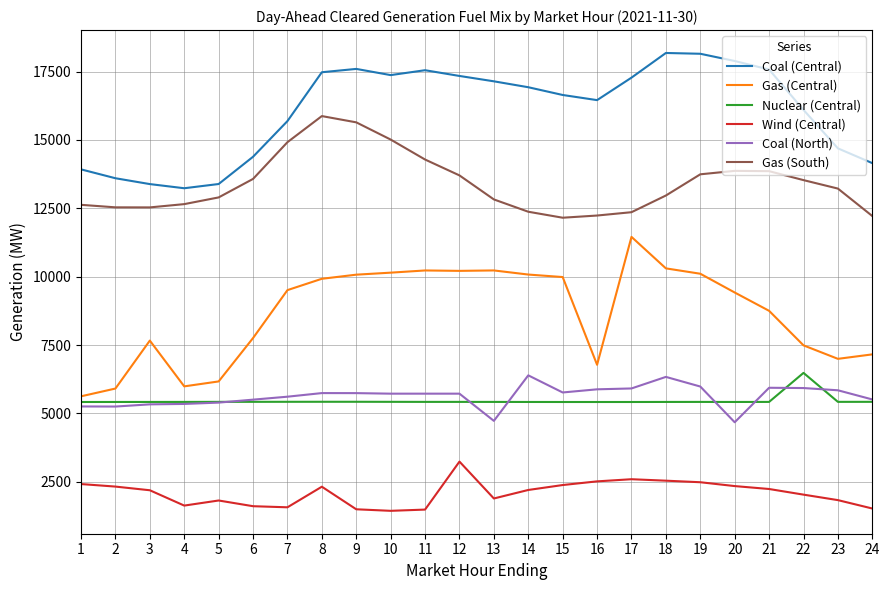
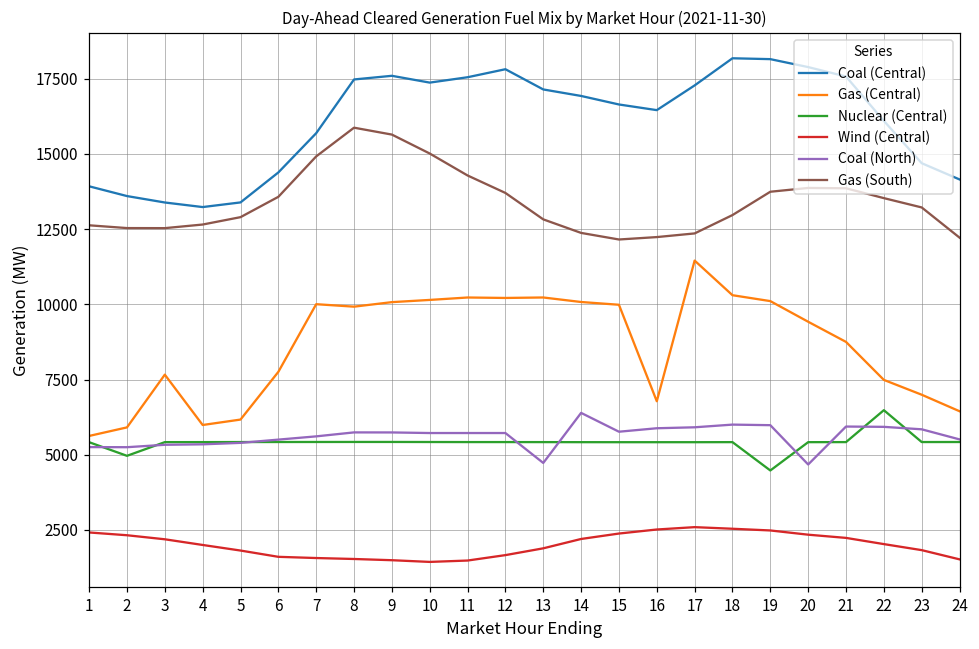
  {
    "Coal (Central)": {
      "1": 13900,
      "2": 13600,
      "3": 13400,
      "4": 13200,
      "5": 13400,
      "6": 14400,
      "7": 15700,
      "8": 17500,
      "9": 17600,
      "10": 17400,
      "11": 17500,
-     "12": 17300,
+     "12": 17800,
      "13": 17100,
      "14": 16900,
      "15": 16600,
      "16": 16500,
      "17": 17300,
      "18": 18200,
      "19": 18100,
      "24": 14200
    },
    "Gas (Central)": {
      "1": 5600,
      "2": 5900,
      "3": 7700,
      "4": 6000,
      "5": 6200,
      "6": 7800,
-     "7": 9500,
+     "7": 10000,
      "8": 9900,
      "9": 10100,
      "10": 10100,
      "11": 10200,
      "12": 10200,
      "13": 10200,
      "14": 10100,
      "15": 10000,
      "16": 6800,
      "17": 11500,
      "18": 10300,
      "19": 10100,
      "20": 9400,
      "21": 8800,
      "22": 7500,
      "23": 7000,
-     "24": 7200
+     "24": 6400
    },
    "Nuclear (Central)": {
      "1": 5400,
-     "2": 5400,
+     "2": 5000,
      "7": 5400,
      "8": 5400,
      "9": 5400,
      "10": 5400,
      "11": 5400,
      "12": 5400,
      "13": 5400,
      "14": 5400,
      "15": 5400,
      "16": 5400,
      "17": 5400,
      "18": 5400,
-     "19": 5400,
+     "19": 4500,
      "20": 5400,
      "21": 5400,
      "22": 6500,
      "23": 5400
    },
    "Wind (Central)": {
      "1": 2400,
      "2": 2300,
      "3": 2200,
-     "4": 1600,
+     "4": 2000,
      "5": 1800,
      "6": 1600,
      "7": 1600,
-     "8": 2300,
+     "8": 1500,
      "9": 1500,
      "10": 1400,
      "11": 1500,
-     "12": 3200,
+     "12": 1700,
      "13": 1900,
      "14": 2200,
      "15": 2400,
      "16": 2500,
      "17": 2600,
      "18": 2500,
      "19": 2500,
      "20": 2300,
      "21": 2200,
      "22": 2000,
      "23": 1800,
      "24": 1500
    },
    "Coal (North)": {
      "1": 5300,
      "2": 5300,
      "7": 5600,
      "8": 5700,
      "9": 5700,
      "10": 5700,
      "11": 5700,
      "12": 5700,
      "13": 4700,
      "14": 6400,
      "15": 5800,
      "16": 5900,
      "17": 5900,
-     "18": 6300,
+     "18": 6000,
      "19": 6000,
      "20": 4700,
      "21": 5900,
      "22": 5900,
      "23": 5800
    },
    "Gas (South)": {
      "1": 12600,
      "2": 12500,
      "3": 12500,
      "4": 12700,
      "5": 12900,
      "6": 13600,
      "7": 14900,
      "8": 15900,
      "9": 15600,
      "10": 15000,
      "11": 14300,
      "12": 13700,
      "13": 12800,
      "14": 12400,
      "15": 12200,
      "16": 12200,
      "17": 12400,
      "18": 13000,
      "19": 13700,
      "22": 13500,
      "23": 13200,
      "24": 12200
    }
  }
